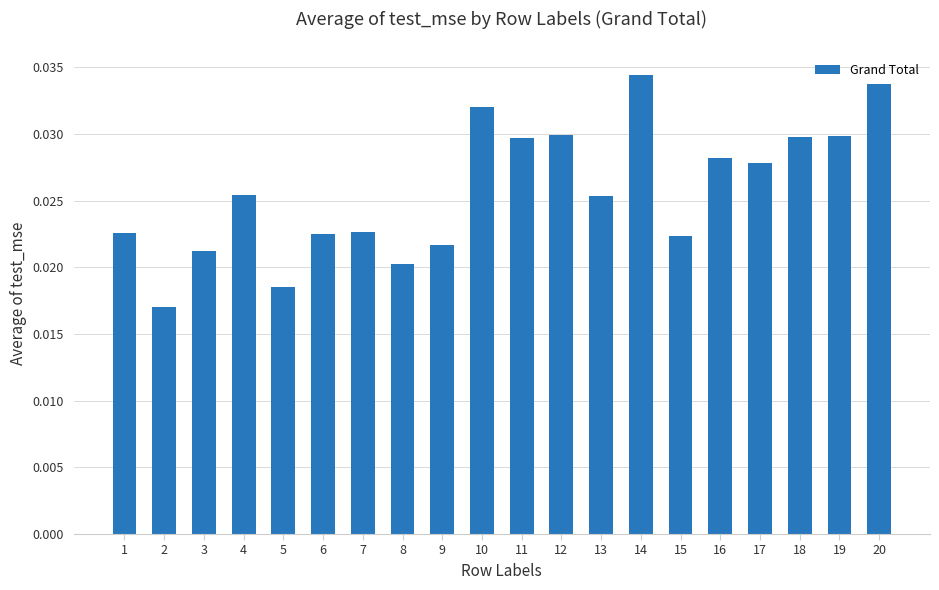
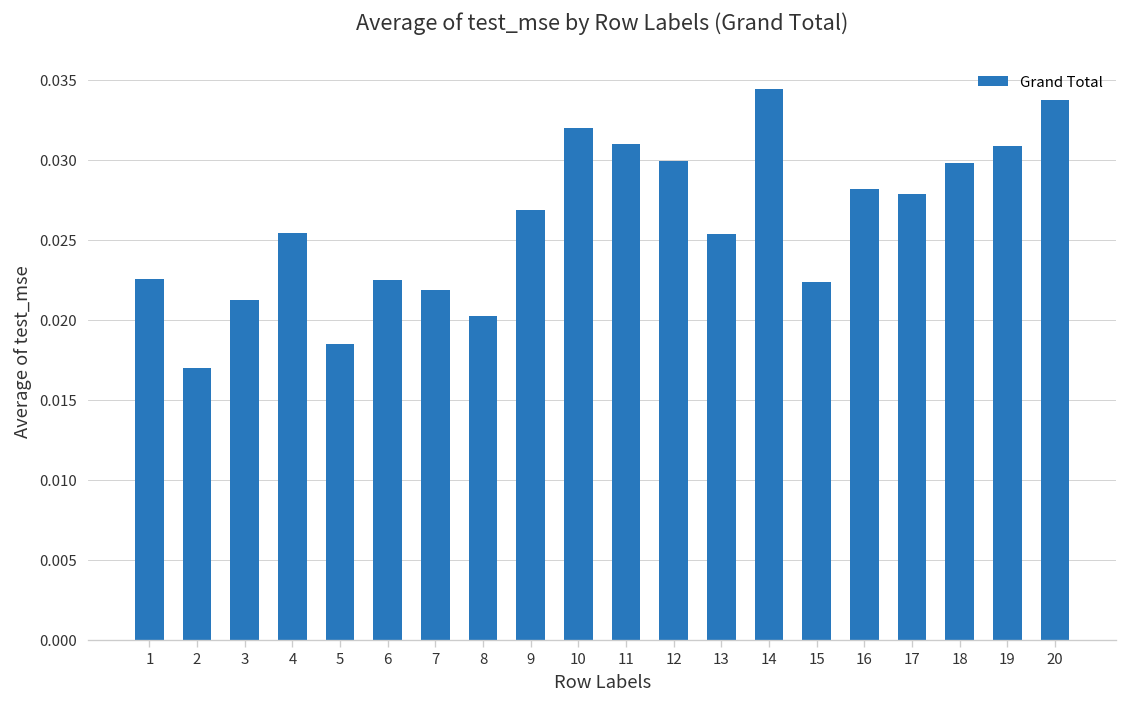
  {
    "1": 0.0225,
    "2": 0.0170,
    "3": 0.0213,
    "4": 0.0254,
    "5": 0.0185,
    "6": 0.0225,
-   "7": 0.0227,
+   "7": 0.0219,
    "8": 0.0203,
-   "9": 0.0217,
+   "9": 0.0269,
    "10": 0.0320,
-   "11": 0.0297,
+   "11": 0.0310,
    "12": 0.0299,
    "13": 0.0254,
    "14": 0.0344,
    "15": 0.0223,
    "16": 0.0282,
    "17": 0.0278,
    "18": 0.0298,
-   "19": 0.0298,
+   "19": 0.0309,
    "20": 0.0338
  }
